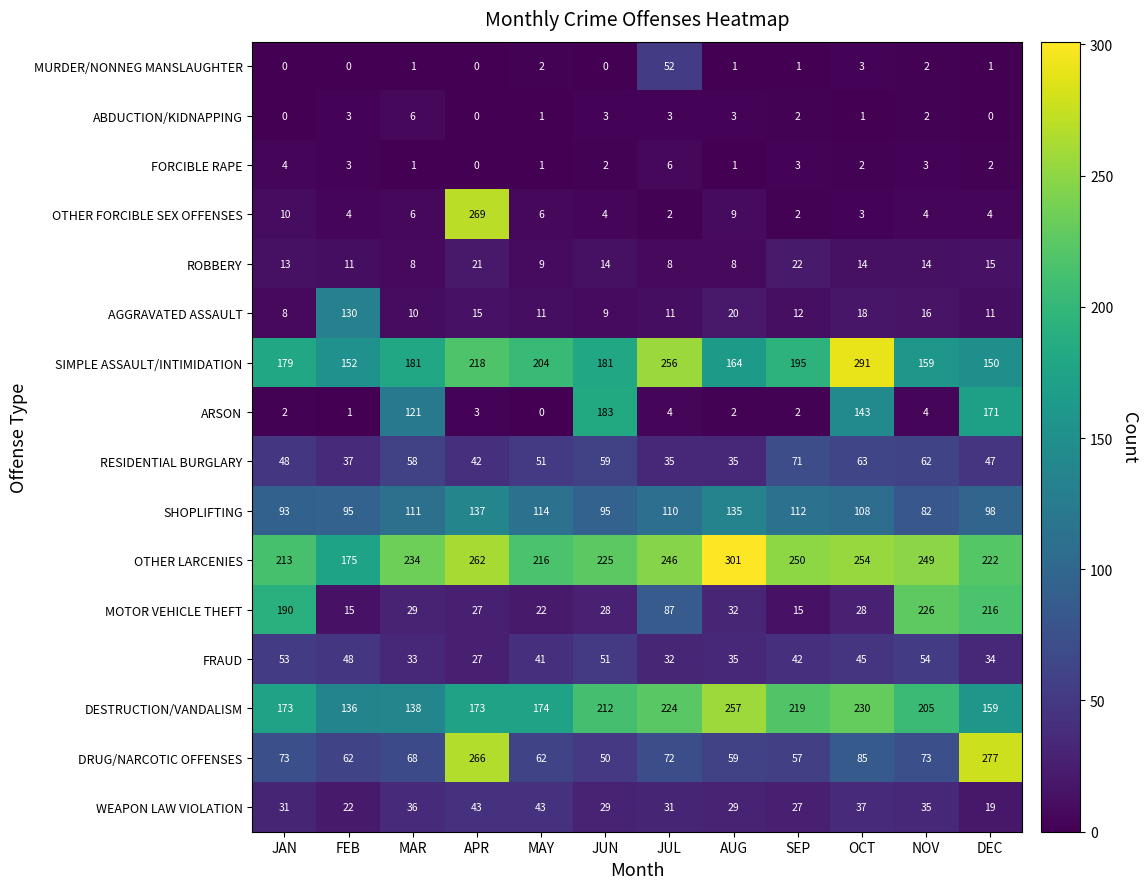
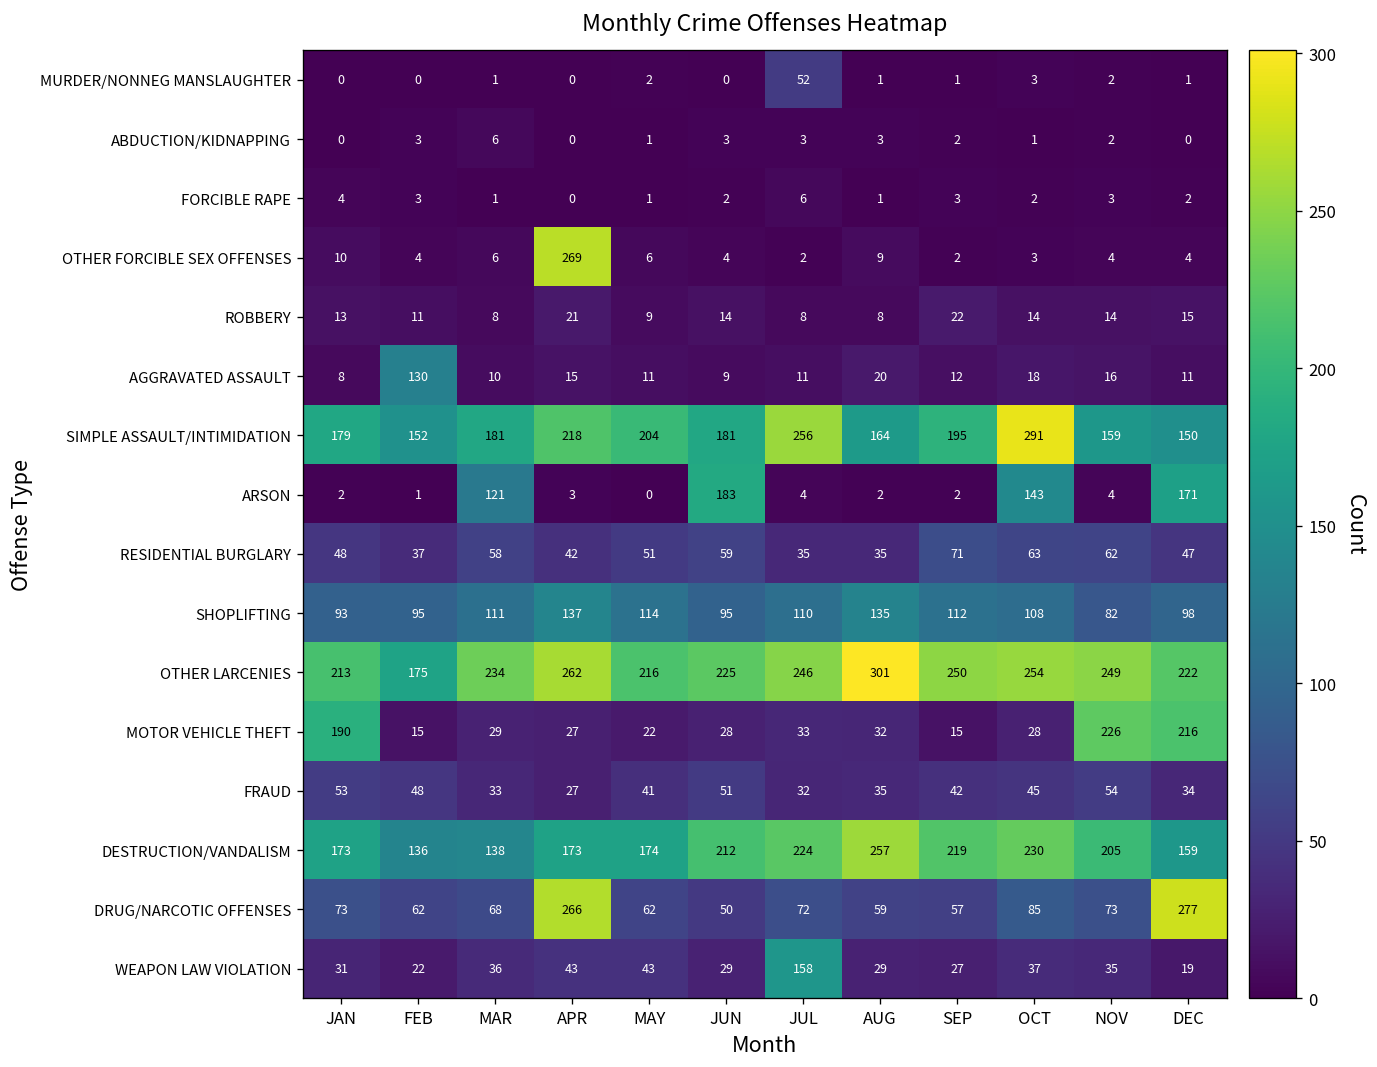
  {
    "MURDER/NONNEG MANSLAUGHTER": {
      "JAN": 0,
      "FEB": 0,
      "MAR": 1,
      "APR": 0,
      "MAY": 2,
      "JUN": 0,
      "JUL": 52,
      "AUG": 1,
      "SEP": 1,
      "OCT": 3,
      "NOV": 2,
      "DEC": 1
    },
    "ABDUCTION/KIDNAPPING": {
      "JAN": 0,
      "FEB": 3,
      "MAR": 6,
      "APR": 0,
      "MAY": 1,
      "JUN": 3,
      "JUL": 3,
      "AUG": 3,
      "SEP": 2,
      "OCT": 1,
      "NOV": 2,
      "DEC": 0
    },
    "FORCIBLE RAPE": {
      "JAN": 4,
      "FEB": 3,
      "MAR": 1,
      "APR": 0,
      "MAY": 1,
      "JUN": 2,
      "JUL": 6,
      "AUG": 1,
      "SEP": 3,
      "OCT": 2,
      "NOV": 3,
      "DEC": 2
    },
    "OTHER FORCIBLE SEX OFFENSES": {
      "JAN": 10,
      "FEB": 4,
      "MAR": 6,
      "APR": 269,
      "MAY": 6,
      "JUN": 4,
      "JUL": 2,
      "AUG": 9,
      "SEP": 2,
      "OCT": 3,
      "NOV": 4,
      "DEC": 4
    },
    "ROBBERY": {
      "JAN": 13,
      "FEB": 11,
      "MAR": 8,
      "APR": 21,
      "MAY": 9,
      "JUN": 14,
      "JUL": 8,
      "AUG": 8,
      "SEP": 22,
      "OCT": 14,
      "NOV": 14,
      "DEC": 15
    },
    "AGGRAVATED ASSAULT": {
      "JAN": 8,
      "FEB": 130,
      "MAR": 10,
      "APR": 15,
      "MAY": 11,
      "JUN": 9,
      "JUL": 11,
      "AUG": 20,
      "SEP": 12,
      "OCT": 18,
      "NOV": 16,
      "DEC": 11
    },
    "SIMPLE ASSAULT/INTIMIDATION": {
      "JAN": 179,
      "FEB": 152,
      "MAR": 181,
      "APR": 218,
      "MAY": 204,
      "JUN": 181,
      "JUL": 256,
      "AUG": 164,
      "SEP": 195,
      "OCT": 291,
      "NOV": 159,
      "DEC": 150
    },
    "ARSON": {
      "JAN": 2,
      "FEB": 1,
      "MAR": 121,
      "APR": 3,
      "MAY": 0,
      "JUN": 183,
      "JUL": 4,
      "AUG": 2,
      "SEP": 2,
      "OCT": 143,
      "NOV": 4,
      "DEC": 171
    },
    "RESIDENTIAL BURGLARY": {
      "JAN": 48,
      "FEB": 37,
      "MAR": 58,
      "APR": 42,
      "MAY": 51,
      "JUN": 59,
      "JUL": 35,
      "AUG": 35,
      "SEP": 71,
      "OCT": 63,
      "NOV": 62,
      "DEC": 47
    },
    "SHOPLIFTING": {
      "JAN": 93,
      "FEB": 95,
      "MAR": 111,
      "APR": 137,
      "MAY": 114,
      "JUN": 95,
      "JUL": 110,
      "AUG": 135,
      "SEP": 112,
      "OCT": 108,
      "NOV": 82,
      "DEC": 98
    },
    "OTHER LARCENIES": {
      "JAN": 213,
      "FEB": 175,
      "MAR": 234,
      "APR": 262,
      "MAY": 216,
      "JUN": 225,
      "JUL": 246,
      "AUG": 301,
      "SEP": 250,
      "OCT": 254,
      "NOV": 249,
      "DEC": 222
    },
    "MOTOR VEHICLE THEFT": {
      "JAN": 190,
      "FEB": 15,
      "MAR": 29,
      "APR": 27,
      "MAY": 22,
      "JUN": 28,
-     "JUL": 87,
+     "JUL": 33,
      "AUG": 32,
      "SEP": 15,
      "OCT": 28,
      "NOV": 226,
      "DEC": 216
    },
    "FRAUD": {
      "JAN": 53,
      "FEB": 48,
      "MAR": 33,
      "APR": 27,
      "MAY": 41,
      "JUN": 51,
      "JUL": 32,
      "AUG": 35,
      "SEP": 42,
      "OCT": 45,
      "NOV": 54,
      "DEC": 34
    },
    "DESTRUCTION/VANDALISM": {
      "JAN": 173,
      "FEB": 136,
      "MAR": 138,
      "APR": 173,
      "MAY": 174,
      "JUN": 212,
      "JUL": 224,
      "AUG": 257,
      "SEP": 219,
      "OCT": 230,
      "NOV": 205,
      "DEC": 159
    },
    "DRUG/NARCOTIC OFFENSES": {
      "JAN": 73,
      "FEB": 62,
      "MAR": 68,
      "APR": 266,
      "MAY": 62,
      "JUN": 50,
      "JUL": 72,
      "AUG": 59,
      "SEP": 57,
      "OCT": 85,
      "NOV": 73,
      "DEC": 277
    },
    "WEAPON LAW VIOLATION": {
      "JAN": 31,
      "FEB": 22,
      "MAR": 36,
      "APR": 43,
      "MAY": 43,
      "JUN": 29,
-     "JUL": 31,
+     "JUL": 158,
      "AUG": 29,
      "SEP": 27,
      "OCT": 37,
      "NOV": 35,
      "DEC": 19
    }
  }
